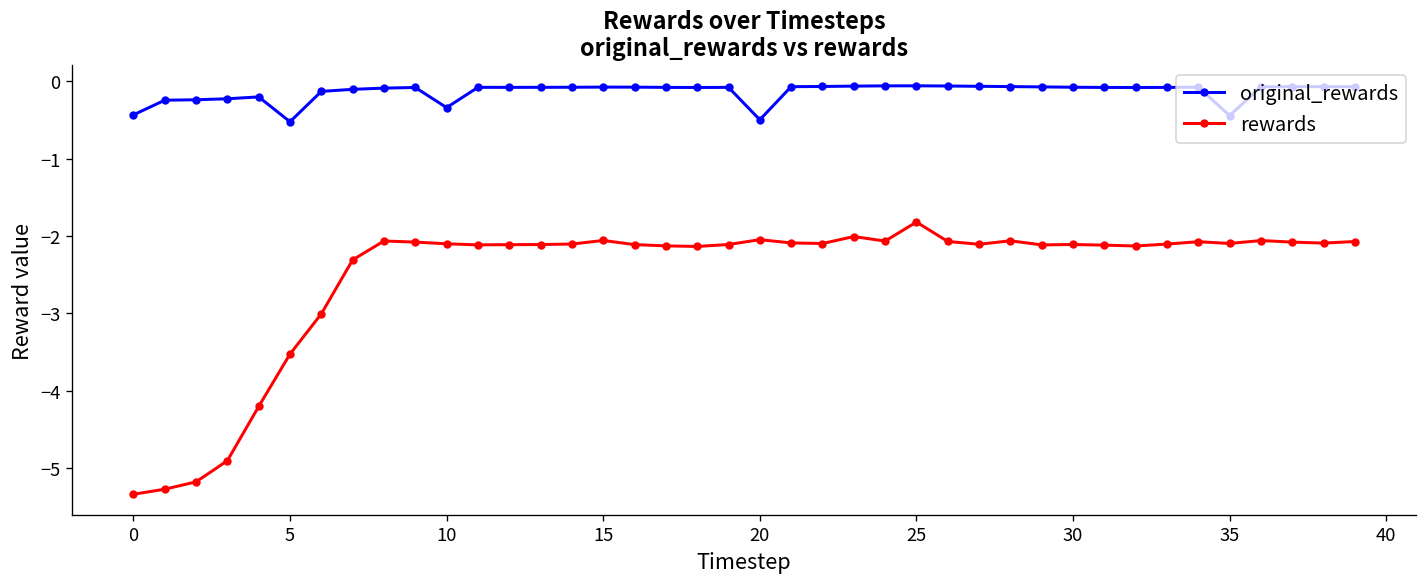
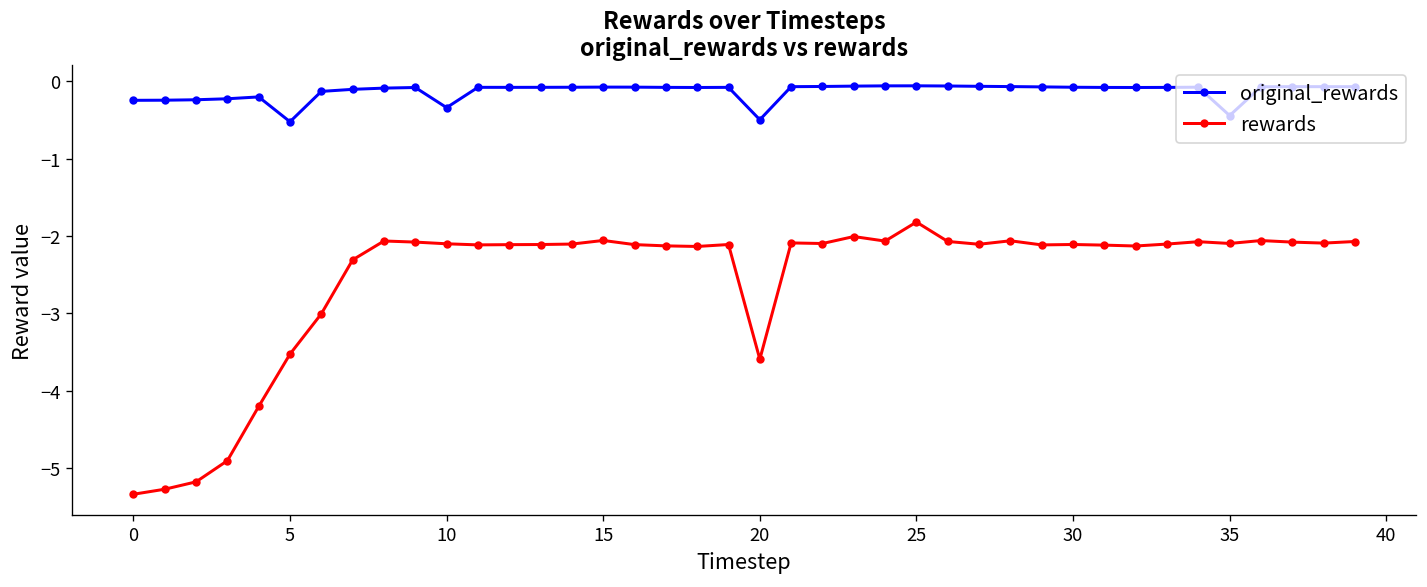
  {
    "original_rewards": {
-     "0": -0.4,
+     "0": -0.2,
      "5": -0.5,
      "10": -0.3,
      "15": -0.1,
      "20": -0.5,
      "25": -0.1,
      "30": -0.1
    },
    "rewards": {
      "0": -5.3,
      "5": -3.5,
      "10": -2.1,
      "15": -2.1,
-     "20": -2.0,
+     "20": -3.6,
      "25": -1.8,
      "30": -2.1,
      "35": -2.1
    }
  }
